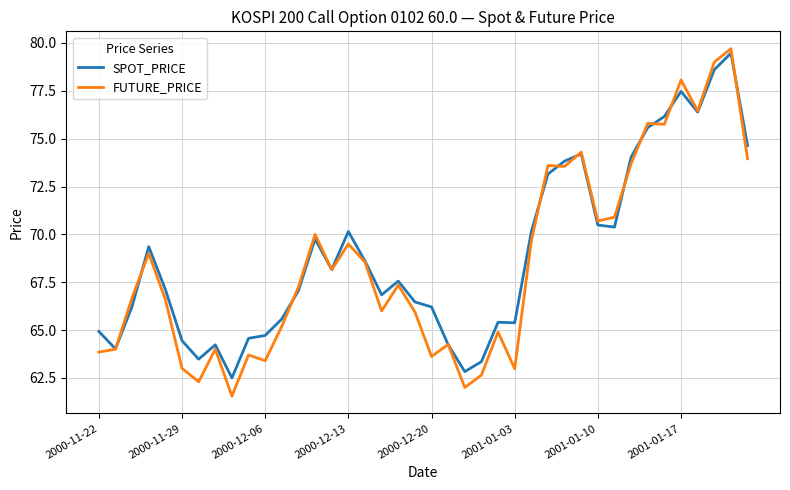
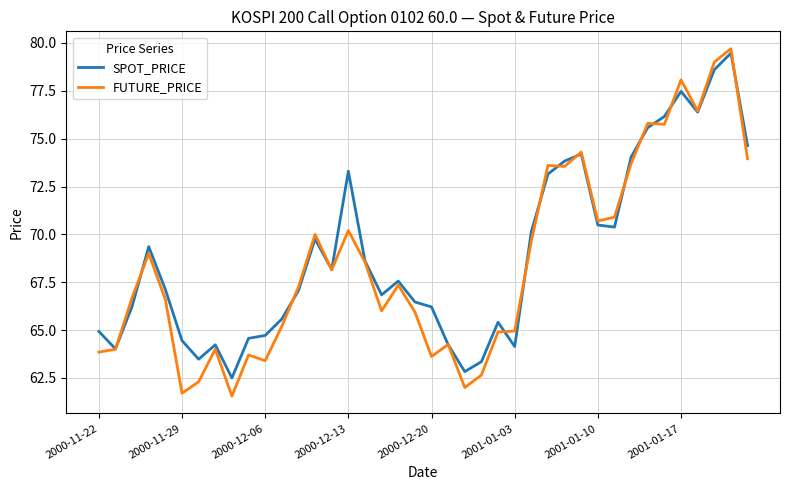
  {
    "SPOT_PRICE": {
      "2000-11-22": 64.9,
      "2000-11-29": 64.5,
      "2000-12-06": 64.7,
-     "2000-12-13": 70.2,
+     "2000-12-13": 73.3,
      "2000-12-20": 66.2,
-     "2001-01-03": 65.4,
+     "2001-01-03": 64.1,
      "2001-01-10": 70.5,
      "2001-01-17": 77.5
    },
    "FUTURE_PRICE": {
      "2000-11-22": 63.9,
-     "2000-11-29": 63.0,
+     "2000-11-29": 61.7,
      "2000-12-06": 63.4,
-     "2000-12-13": 69.5,
+     "2000-12-13": 70.2,
      "2000-12-20": 63.6,
-     "2001-01-03": 63.0,
+     "2001-01-03": 65.0,
      "2001-01-10": 70.7,
      "2001-01-17": 78.1
    }
  }
